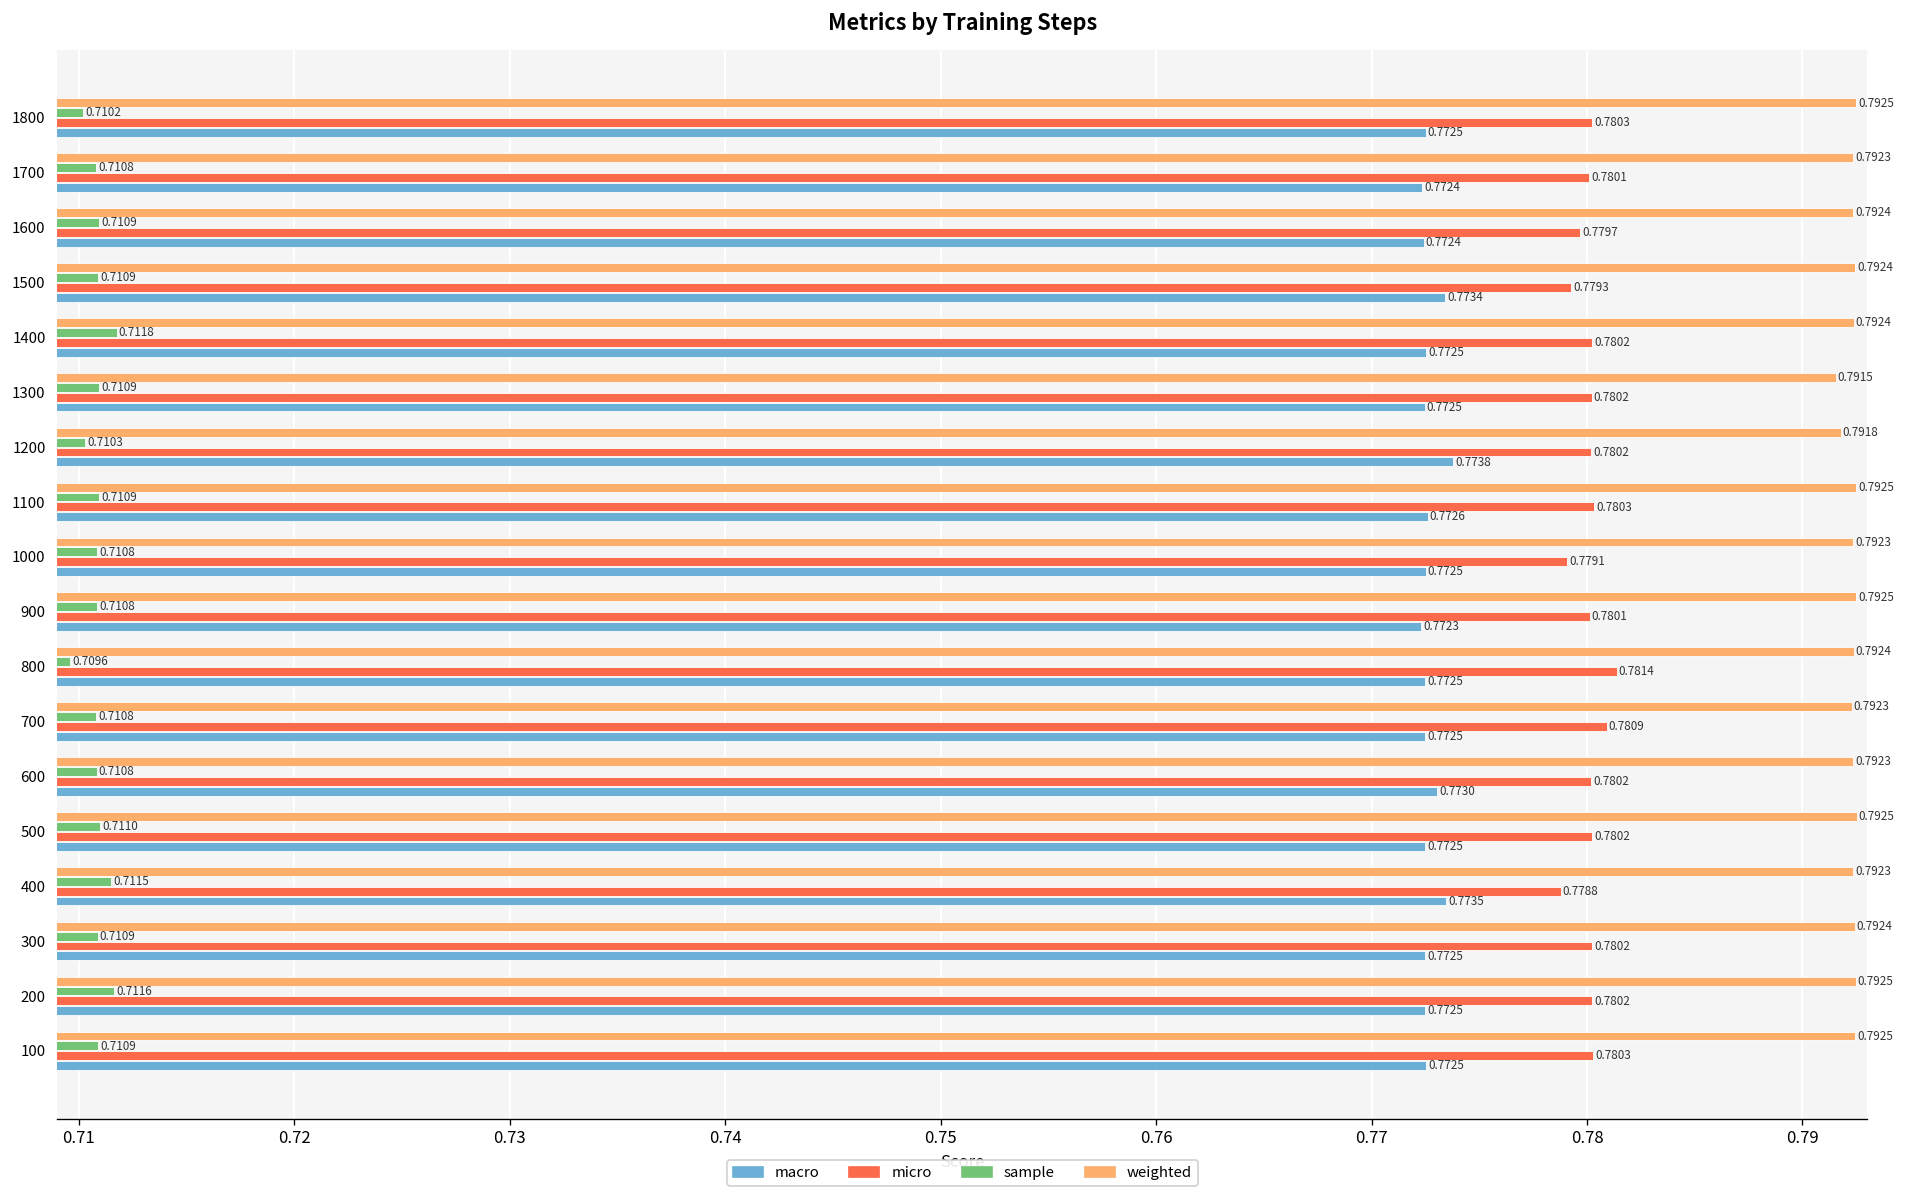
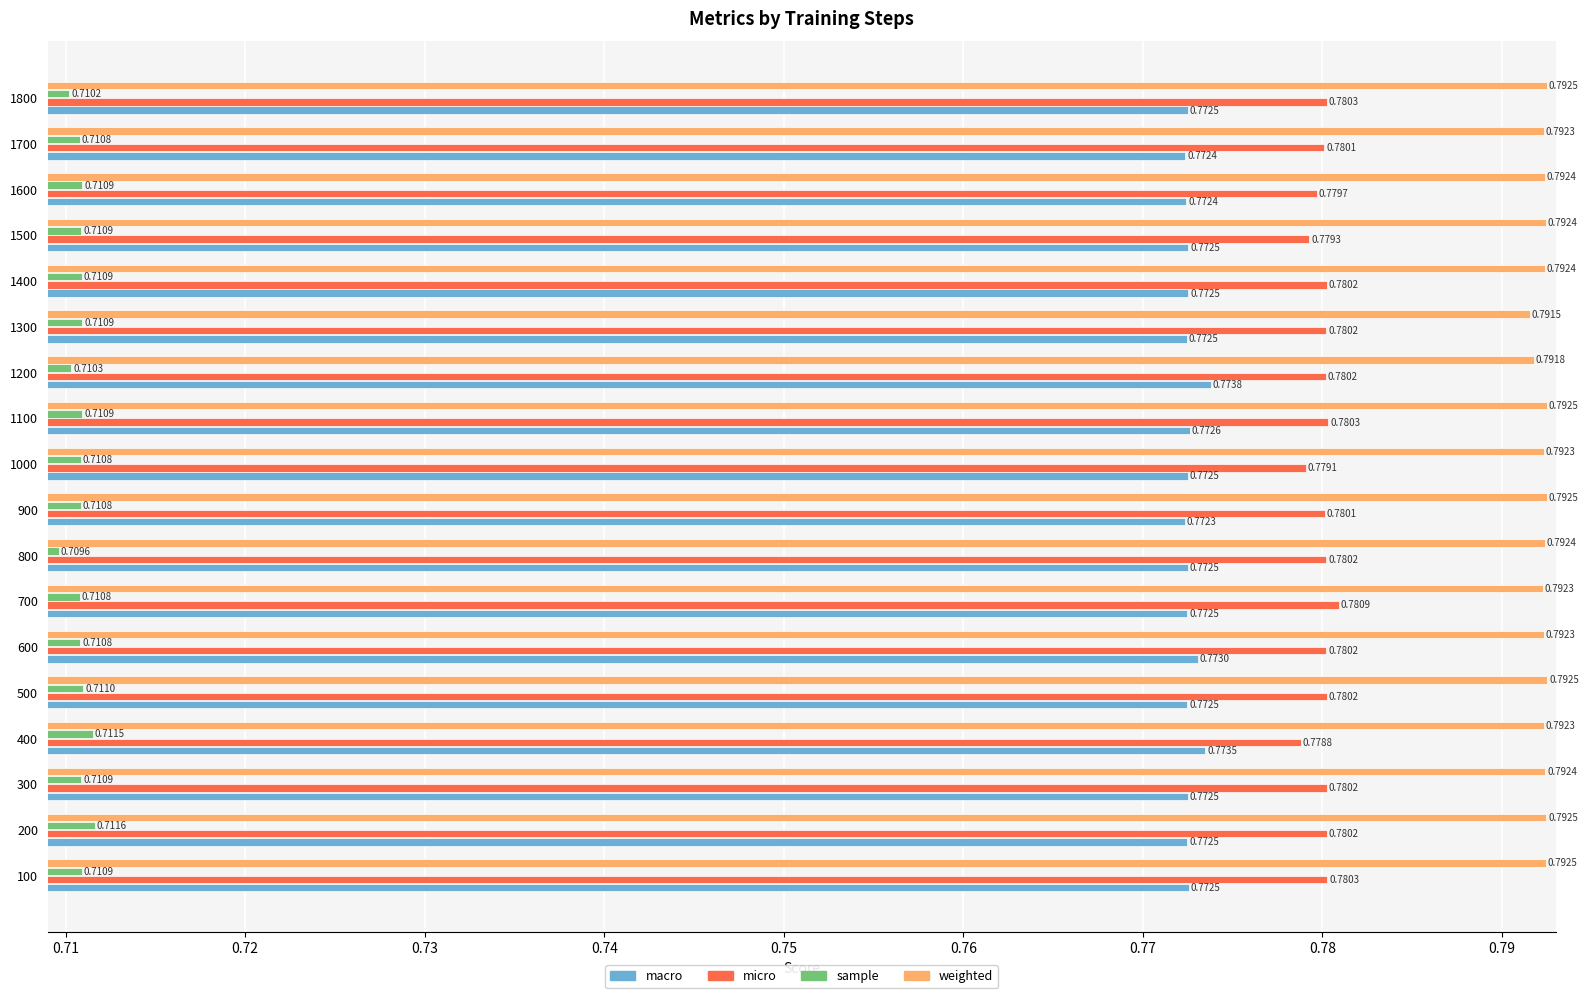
  {
    "macro": {
      "1800": 0.7725,
      "1700": 0.7724,
      "1600": 0.7724,
-     "1500": 0.7734,
+     "1500": 0.7725,
      "1400": 0.7725,
      "1300": 0.7725,
      "1200": 0.7738,
      "1100": 0.7726,
      "1000": 0.7725,
      "900": 0.7723,
      "800": 0.7725,
      "700": 0.7725,
      "600": 0.7730,
      "500": 0.7725,
      "400": 0.7735,
      "300": 0.7725,
      "200": 0.7725,
      "100": 0.7725
    },
    "micro": {
      "1800": 0.7803,
      "1700": 0.7801,
      "1600": 0.7797,
      "1500": 0.7793,
      "1400": 0.7802,
      "1300": 0.7802,
      "1200": 0.7802,
      "1100": 0.7803,
      "1000": 0.7791,
      "900": 0.7801,
-     "800": 0.7814,
+     "800": 0.7802,
      "700": 0.7809,
      "600": 0.7802,
      "500": 0.7802,
      "400": 0.7788,
      "300": 0.7802,
      "200": 0.7802,
      "100": 0.7803
    },
    "sample": {
      "1800": 0.7102,
      "1700": 0.7108,
      "1600": 0.7109,
      "1500": 0.7109,
-     "1400": 0.7118,
+     "1400": 0.7109,
      "1300": 0.7109,
      "1200": 0.7103,
      "1100": 0.7109,
      "1000": 0.7108,
      "900": 0.7108,
      "800": 0.7096,
      "700": 0.7108,
      "600": 0.7108,
      "500": 0.7110,
      "400": 0.7115,
      "300": 0.7109,
      "200": 0.7116,
      "100": 0.7109
    },
    "weighted": {
      "1800": 0.7925,
      "1700": 0.7923,
      "1600": 0.7924,
      "1500": 0.7924,
      "1400": 0.7924,
      "1300": 0.7915,
      "1200": 0.7918,
      "1100": 0.7925,
      "1000": 0.7923,
      "900": 0.7925,
      "800": 0.7924,
      "700": 0.7923,
      "600": 0.7923,
      "500": 0.7925,
      "400": 0.7923,
      "300": 0.7924,
      "200": 0.7925,
      "100": 0.7925
    }
  }
